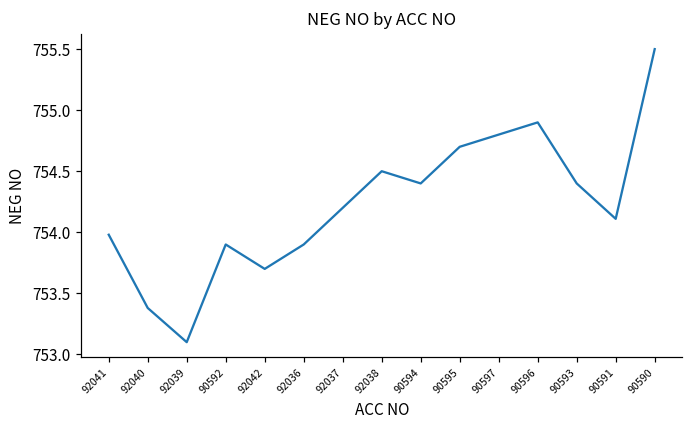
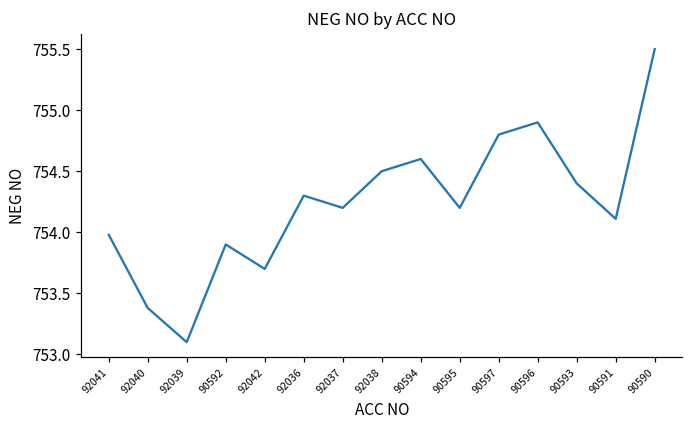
  {
    "92041": 754.0,
    "92040": 753.4,
    "92039": 753.1,
    "90592": 753.9,
    "92042": 753.7,
-   "92036": 753.9,
+   "92036": 754.3,
    "92037": 754.2,
    "92038": 754.5,
-   "90594": 754.4,
-   "90595": 754.7,
+   "90594": 754.6,
+   "90595": 754.2,
    "90597": 754.8,
    "90596": 754.9,
    "90593": 754.4,
    "90591": 754.1,
    "90590": 755.5
  }
